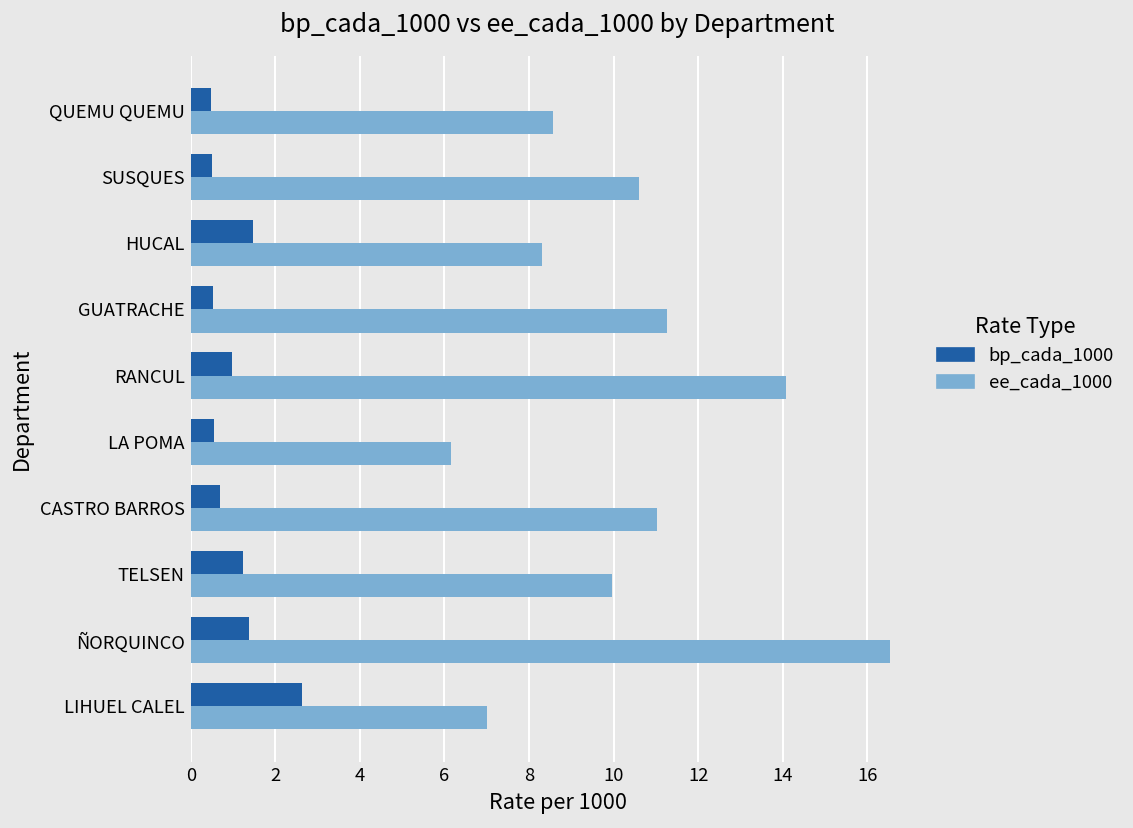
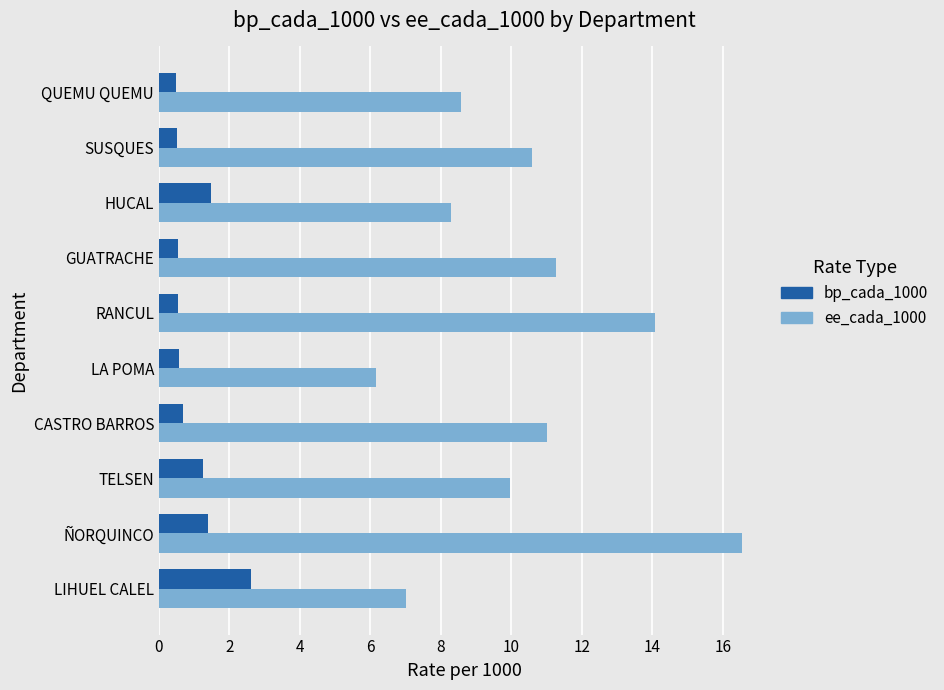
  {
    "bp_cada_1000": {
      "QUEMU QUEMU": 0.5,
      "SUSQUES": 0.5,
      "HUCAL": 1.5,
      "GUATRACHE": 0.5,
-     "RANCUL": 1.0,
+     "RANCUL": 0.5,
      "LA POMA": 0.6,
      "CASTRO BARROS": 0.7,
      "TELSEN": 1.2,
      "ÑORQUINCO": 1.4,
      "LIHUEL CALEL": 2.6
    },
    "ee_cada_1000": {
      "QUEMU QUEMU": 8.6,
      "SUSQUES": 10.6,
      "HUCAL": 8.3,
      "GUATRACHE": 11.3,
      "RANCUL": 14.1,
      "LA POMA": 6.2,
      "CASTRO BARROS": 11.0,
      "TELSEN": 10.0,
      "ÑORQUINCO": 16.5,
      "LIHUEL CALEL": 7.0
    }
  }
